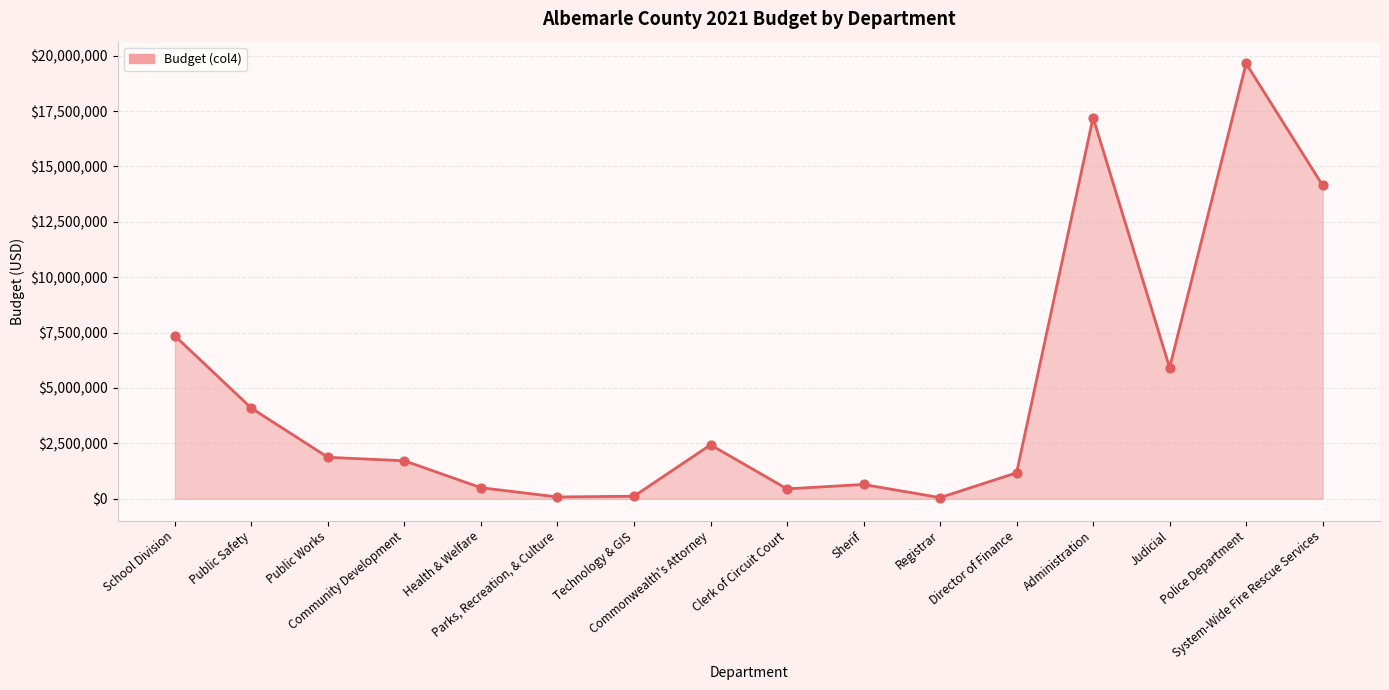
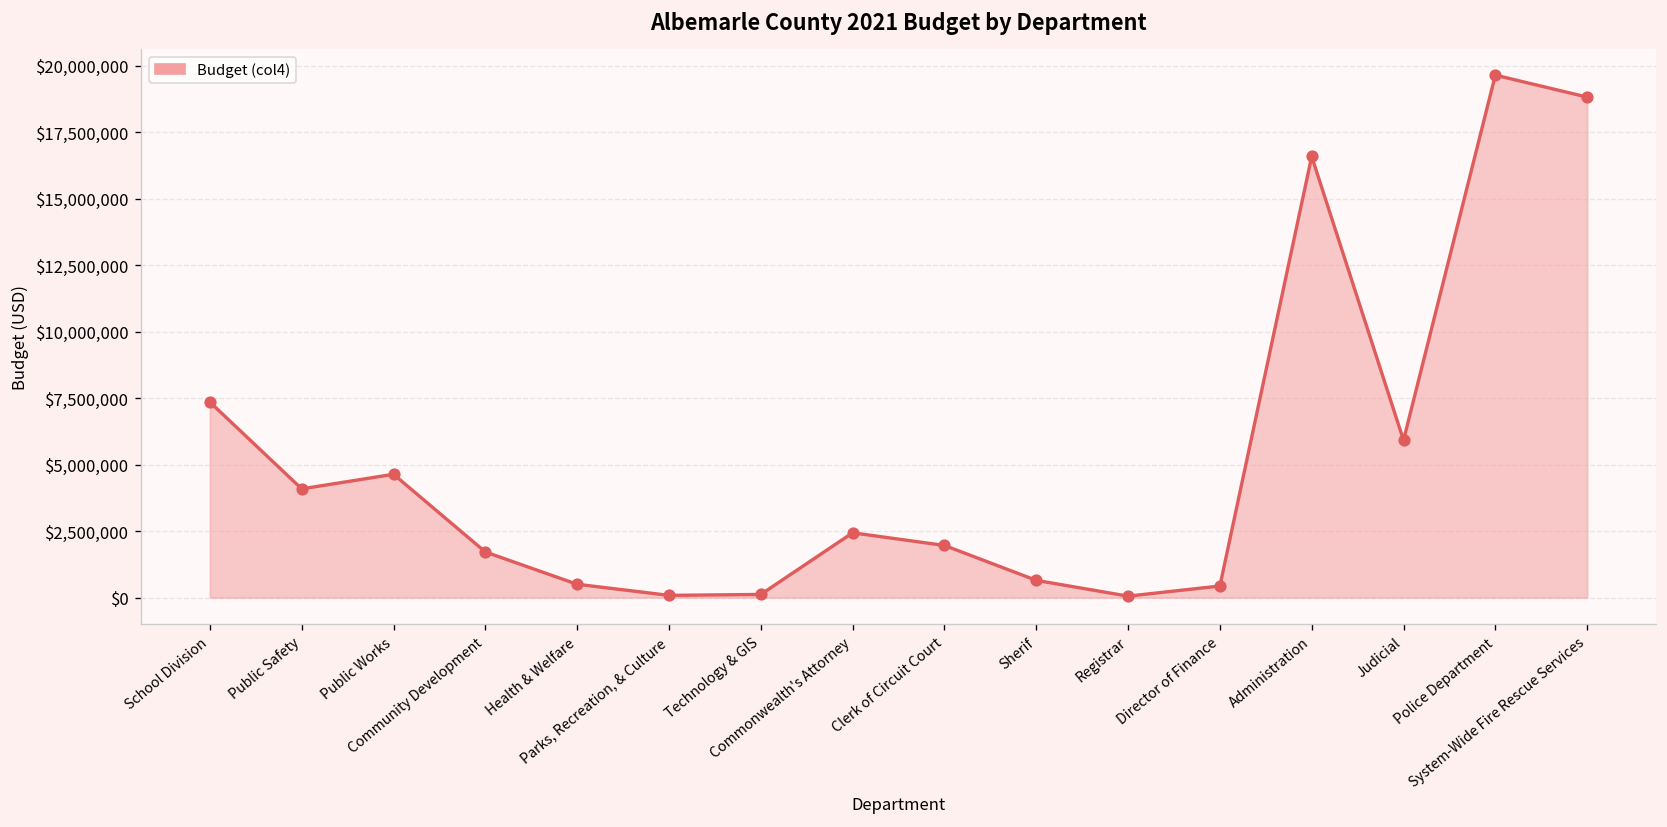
  {
    "School Division": "$7,400,000",
    "Public Safety": "$4,100,000",
-   "Public Works": "$1,900,000",
+   "Public Works": "$4,600,000",
    "Community Development": "$1,700,000",
    "Health & Welfare": "$500,000",
    "Parks, Recreation, & Culture": "$100,000",
    "Technology & GIS": "$100,000",
    "Commonwealth's Attorney": "$2,400,000",
-   "Clerk of Circuit Court": "$400,000",
+   "Clerk of Circuit Court": "$2,000,000",
    "Sherif": "$600,000",
    "Registrar": "$100,000",
-   "Director of Finance": "$1,200,000",
-   "Administration": "$17,200,000",
+   "Director of Finance": "$400,000",
+   "Administration": "$16,600,000",
    "Judicial": "$5,900,000",
    "Police Department": "$19,600,000",
-   "System-Wide Fire Rescue Services": "$14,100,000"
+   "System-Wide Fire Rescue Services": "$18,800,000"
  }
